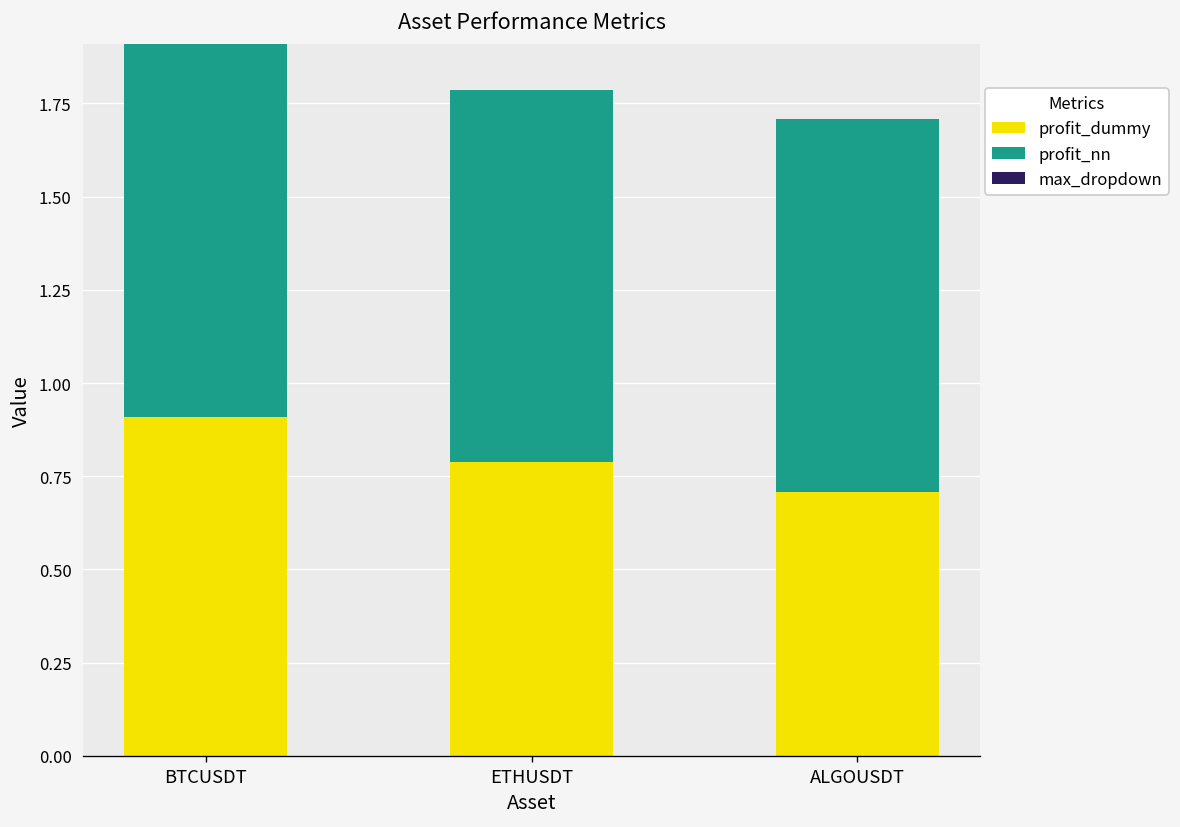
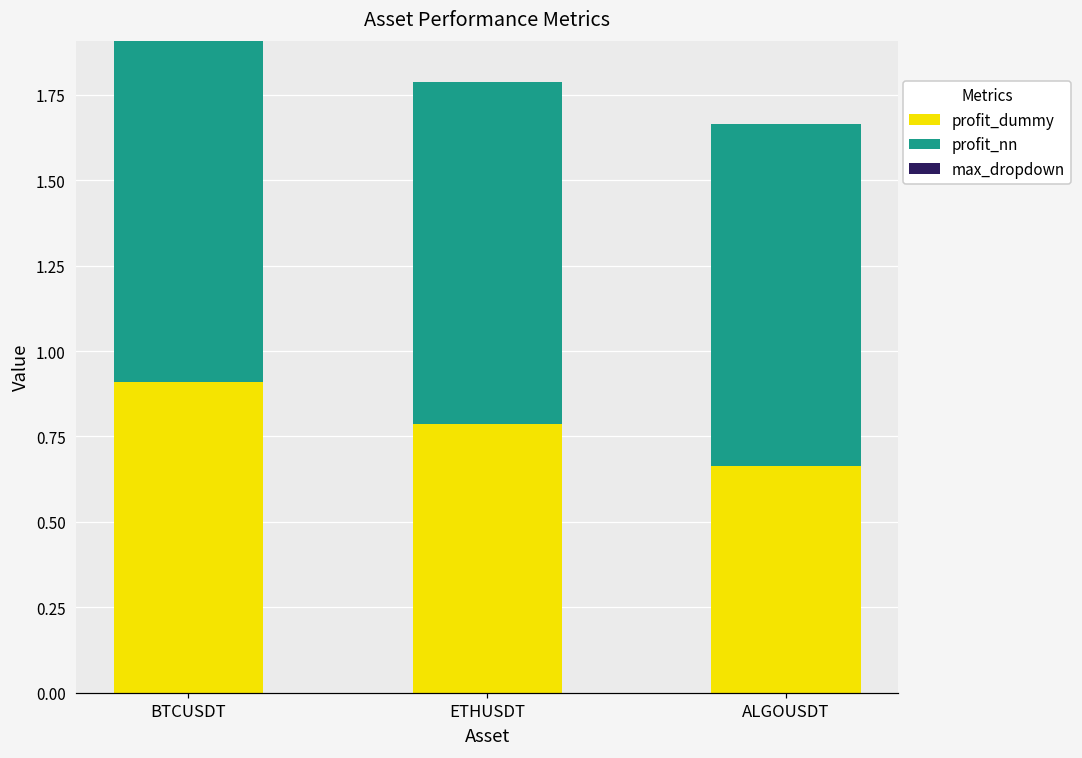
  {
    "profit_dummy": {
      "BTCUSDT": 0.91,
      "ETHUSDT": 0.79,
-     "ALGOUSDT": 0.71
+     "ALGOUSDT": 0.67
    }
  }
